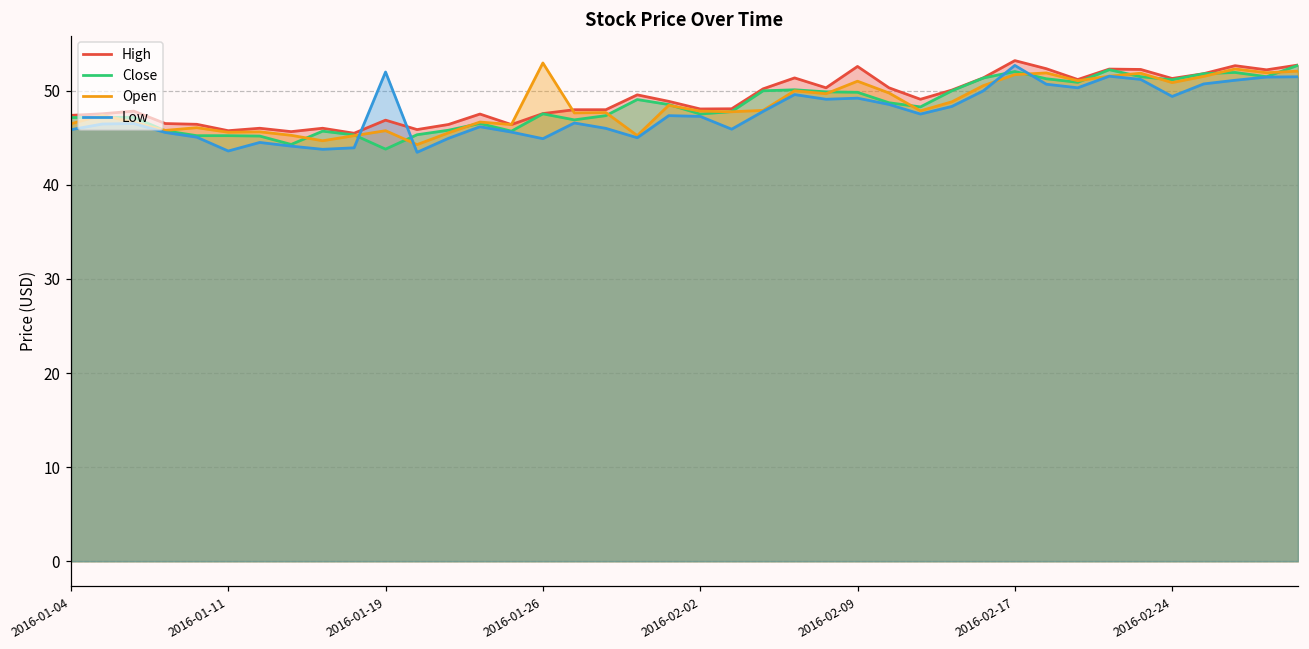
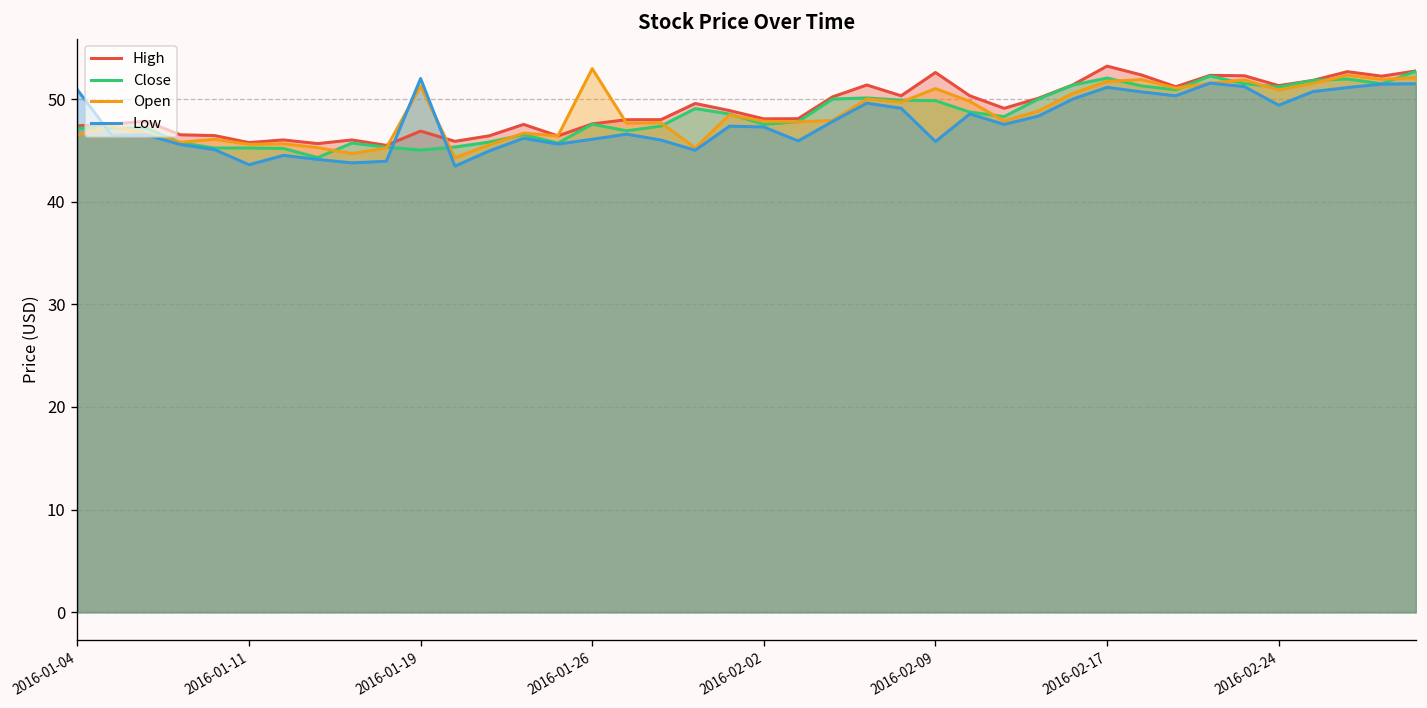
  {
    "High": {
      "2016-01-19": 47,
      "2016-02-09": 53,
      "2016-02-17": 53
    },
    "Close": {
      "2016-01-11": 45,
-     "2016-01-19": 44,
+     "2016-01-19": 45,
      "2016-02-09": 50,
      "2016-02-17": 52
    },
    "Open": {
      "2016-01-04": 47,
-     "2016-01-19": 46,
+     "2016-01-19": 51,
      "2016-01-26": 53,
      "2016-02-09": 51,
      "2016-02-17": 52,
      "2016-02-24": 51
    },
    "Low": {
-     "2016-01-04": 46,
+     "2016-01-04": 51,
      "2016-01-11": 44,
      "2016-01-19": 52,
-     "2016-01-26": 45,
-     "2016-02-09": 49,
-     "2016-02-17": 53,
+     "2016-01-26": 46,
+     "2016-02-09": 46,
+     "2016-02-17": 51,
      "2016-02-24": 49
    }
  }
